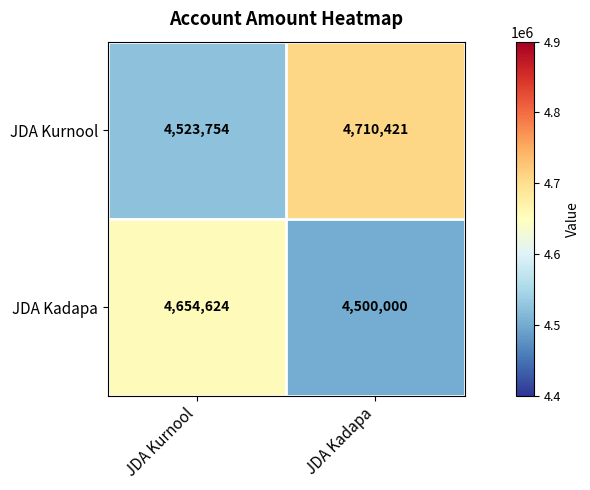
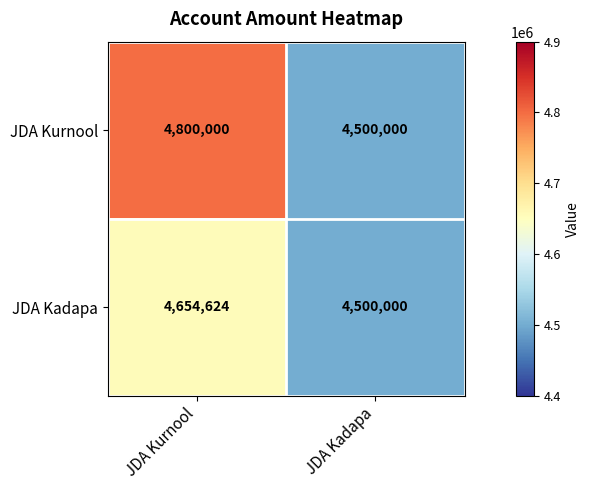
  {
    "JDA Kurnool": {
-     "JDA Kurnool": "4,523,754",
-     "JDA Kadapa": "4,710,421"
+     "JDA Kurnool": "4,800,000",
+     "JDA Kadapa": "4,500,000"
    },
    "JDA Kadapa": {
      "JDA Kurnool": "4,654,624",
      "JDA Kadapa": "4,500,000"
    }
  }
